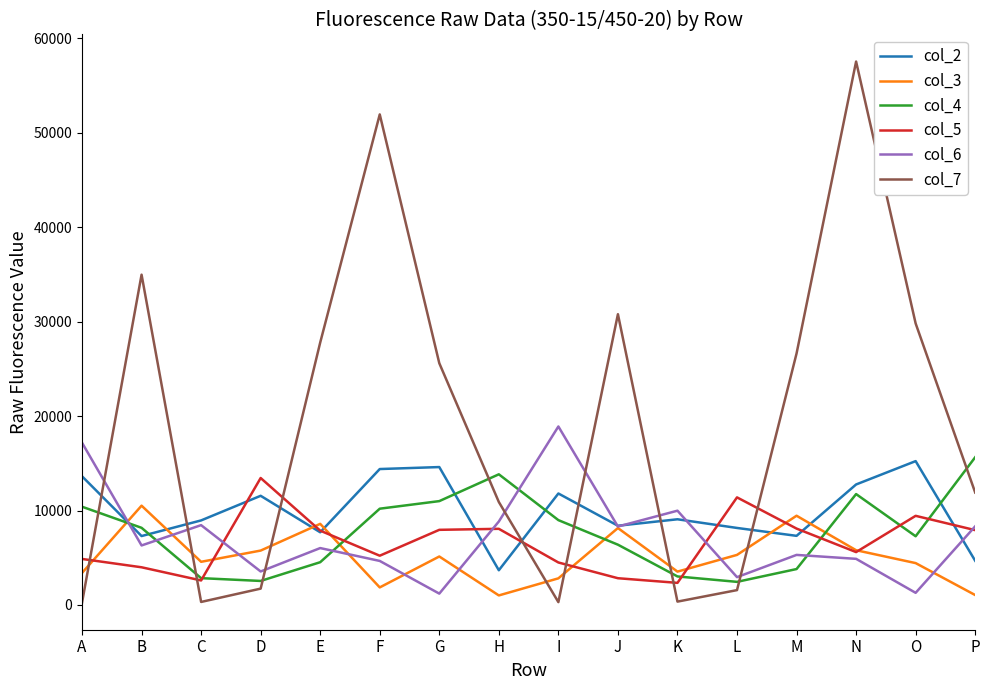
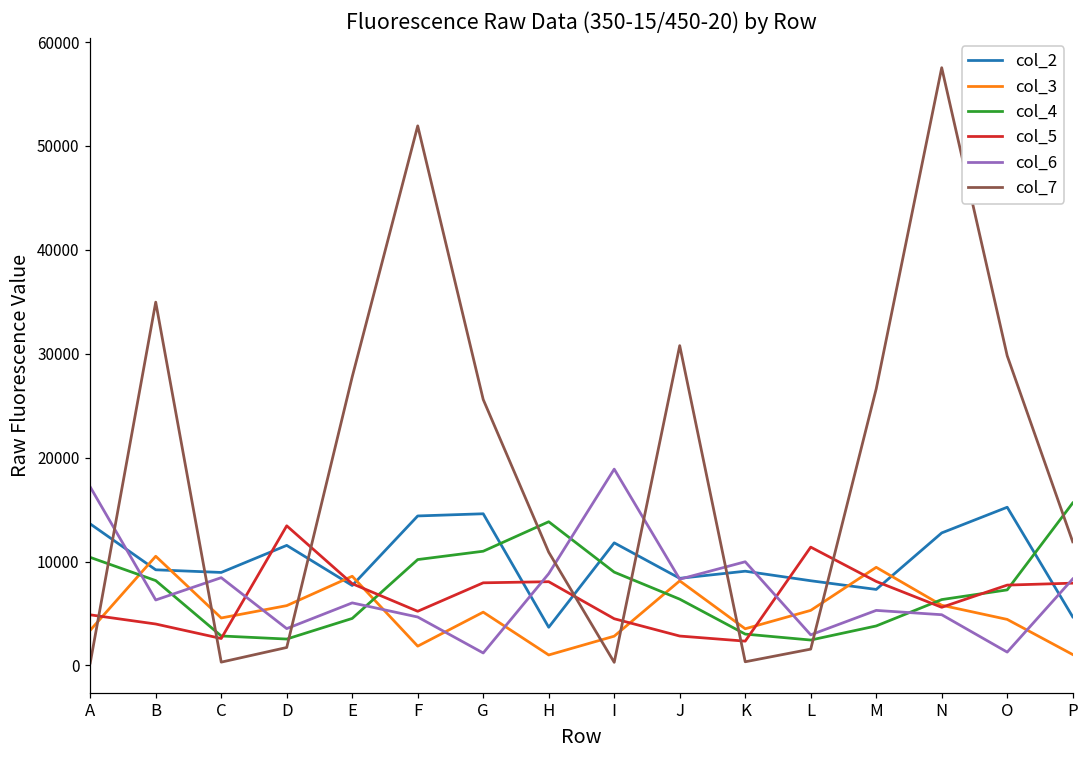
  {
    "col_2": {
      "A": 14000,
-     "B": 7000,
+     "B": 9000,
      "C": 9000,
      "D": 12000,
      "F": 14000,
      "G": 15000,
      "H": 4000,
      "I": 12000,
      "K": 9000,
      "L": 8000,
      "M": 7000,
      "N": 13000,
      "O": 15000,
      "P": 5000
    },
    "col_3": {
      "A": 3000,
      "B": 11000,
      "C": 5000,
      "D": 6000,
      "E": 9000,
      "F": 2000,
      "G": 5000,
      "H": 1000,
      "I": 3000,
      "K": 4000,
      "L": 5000,
      "M": 9000,
      "O": 4000,
      "P": 1000
    },
    "col_4": {
      "A": 10000,
      "B": 8000,
      "D": 3000,
      "E": 5000,
      "F": 10000,
      "G": 11000,
      "H": 14000,
      "I": 9000,
      "J": 6000,
      "K": 3000,
      "L": 2000,
      "M": 4000,
-     "N": 12000,
+     "N": 6000,
      "O": 7000,
      "P": 16000
    },
    "col_5": {
      "A": 5000,
      "B": 4000,
      "D": 13000,
      "F": 5000,
      "G": 8000,
      "H": 8000,
      "I": 4000,
      "J": 3000,
      "K": 2000,
      "L": 11000,
      "M": 8000,
-     "O": 9000,
+     "O": 8000,
      "P": 8000
    },
    "col_6": {
      "A": 17000,
      "B": 6000,
      "C": 8000,
      "D": 4000,
      "E": 6000,
      "F": 5000,
      "G": 1000,
      "H": 9000,
      "I": 19000,
      "K": 10000,
      "L": 3000,
      "M": 5000,
      "N": 5000,
      "O": 1000,
      "P": 8000
    },
    "col_7": {
      "A": 0,
      "B": 35000,
      "C": 0,
      "D": 2000,
      "E": 28000,
      "F": 52000,
      "G": 26000,
      "H": 11000,
      "I": 0,
      "J": 31000,
      "K": 0,
      "L": 2000,
      "M": 27000,
      "N": 58000,
      "O": 30000,
      "P": 12000
    }
  }
